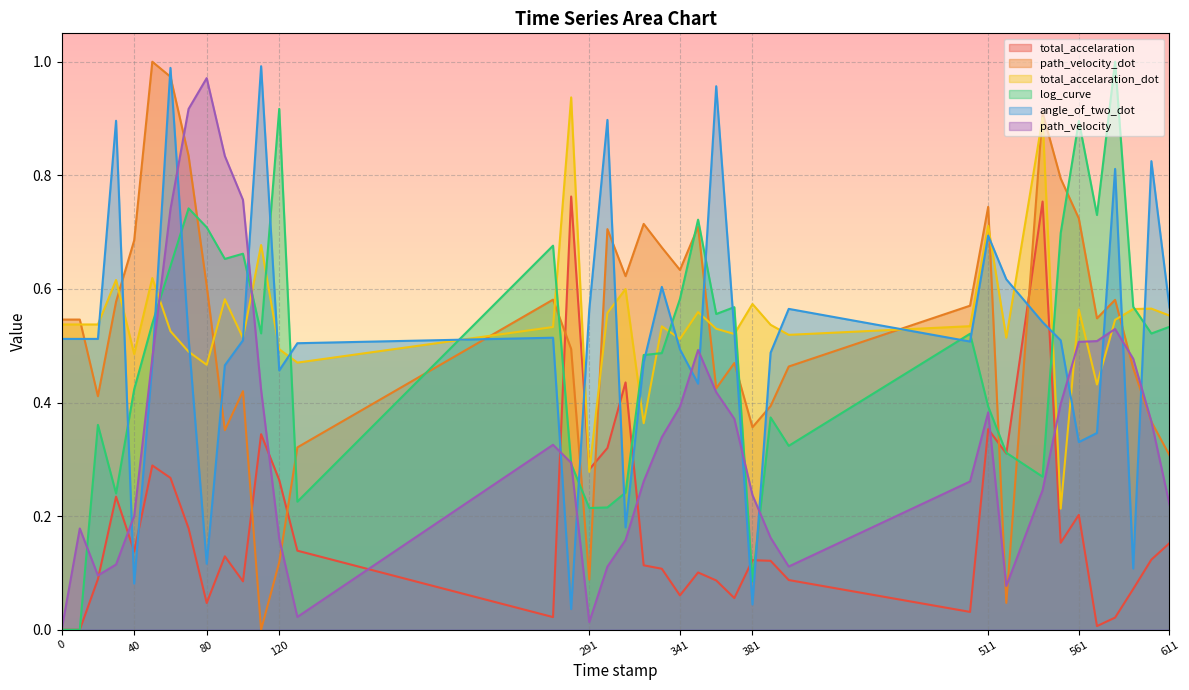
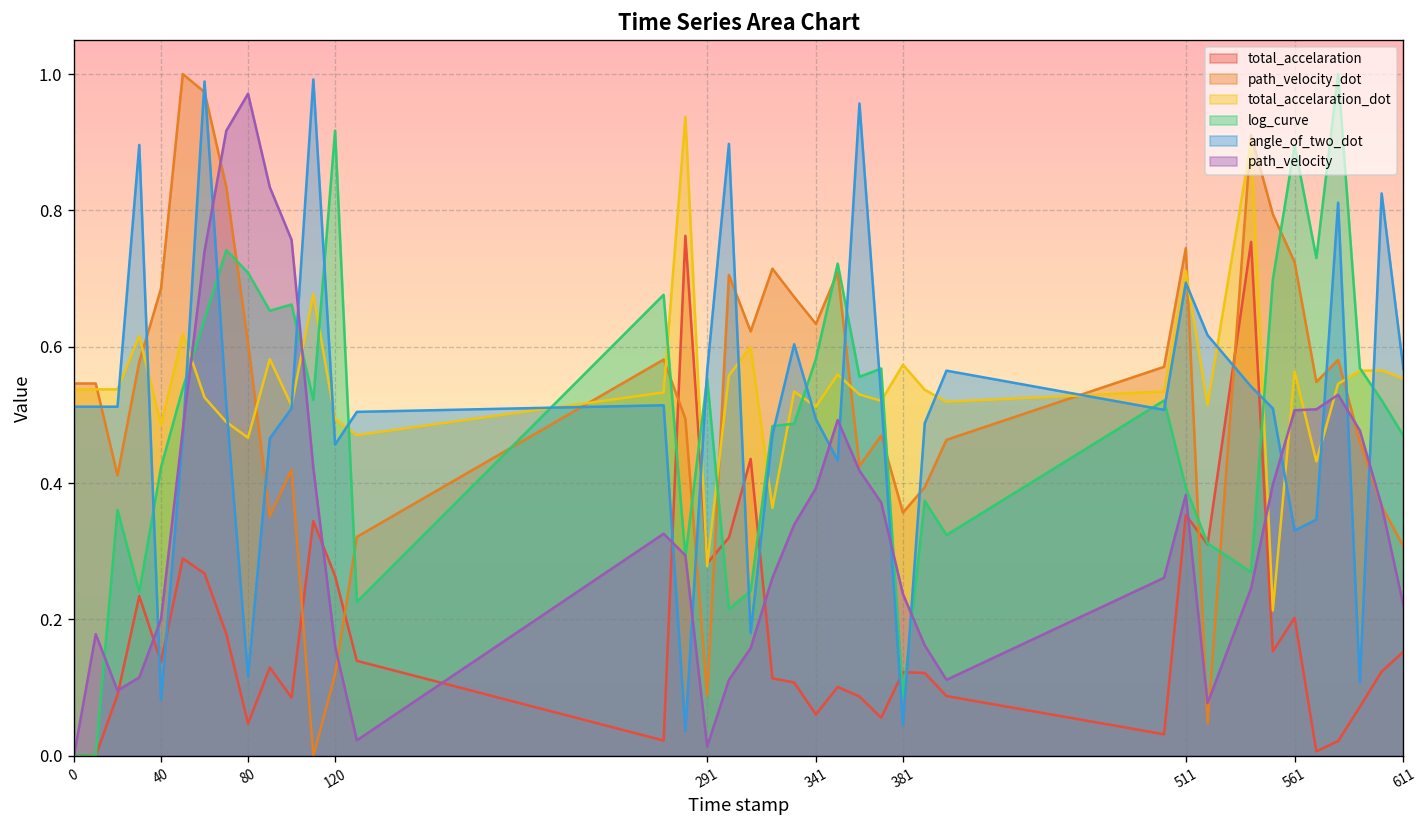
  {
    "log_curve": {
      "40": 0.42,
      "80": 0.71,
      "120": 0.92,
-     "291": 0.21,
+     "291": 0.55,
      "341": 0.58,
      "381": 0.09,
      "511": 0.39,
-     "611": 0.53
+     "611": 0.47
    },
    "angle_of_two_dot": {
      "0": 0.51,
      "40": 0.08,
      "80": 0.12,
      "120": 0.46,
      "291": 0.56,
      "341": 0.49,
      "381": 0.04,
      "511": 0.69,
      "561": 0.33,
      "611": 0.57
    },
    "path_velocity": {
      "40": 0.20,
      "80": 0.97,
      "120": 0.16,
      "291": 0.01,
      "341": 0.39,
      "381": 0.24,
      "511": 0.38,
      "561": 0.51,
      "611": 0.22
    }
  }
